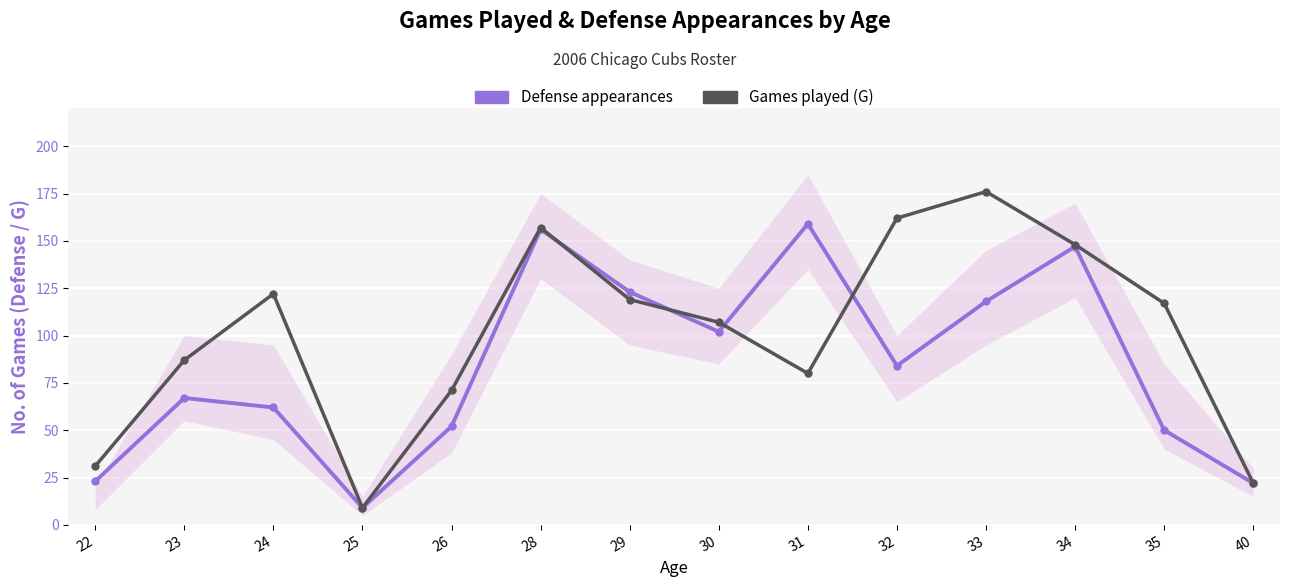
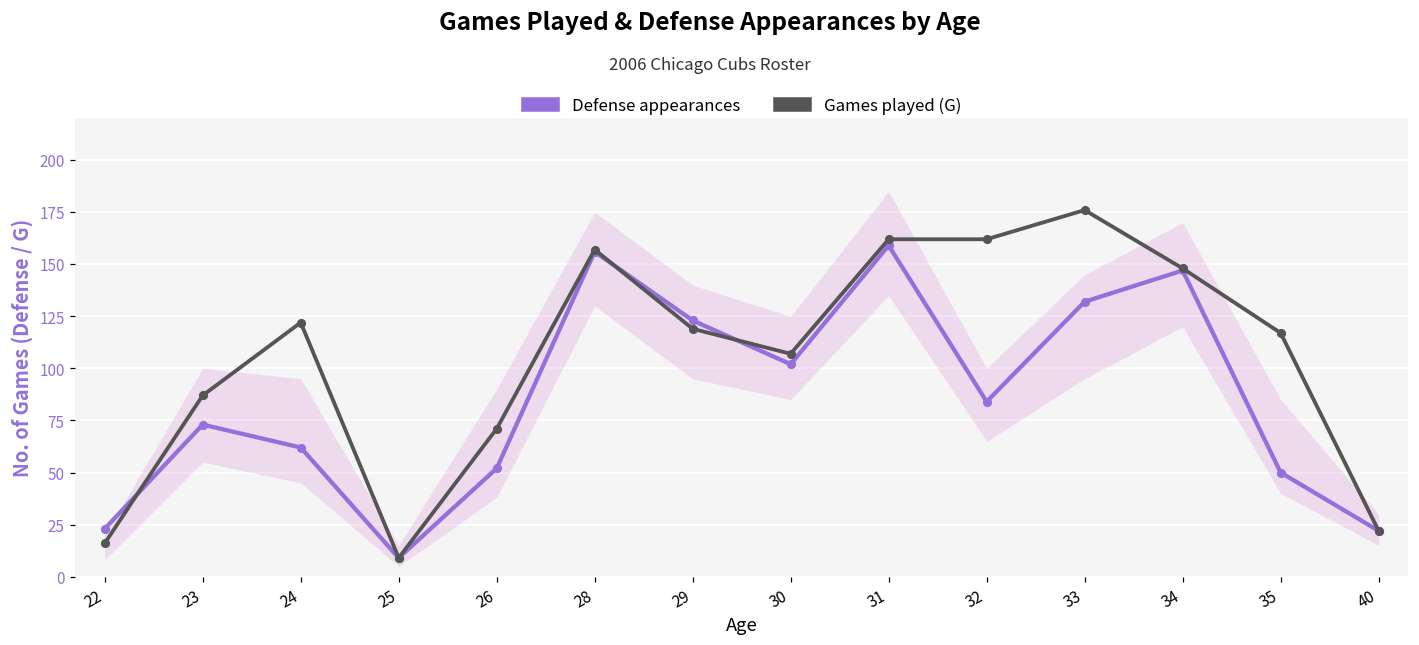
  {
    "Defense appearances": {
      "22": 23,
-     "23": 67,
+     "23": 73,
      "24": 62,
      "26": 52,
      "29": 123,
      "30": 102,
      "31": 159,
      "32": 84,
-     "33": 118,
+     "33": 132,
      "35": 50
    },
    "Games played (G)": {
-     "22": 31,
+     "22": 16,
      "23": 87,
      "24": 122,
      "26": 71,
      "29": 119,
      "30": 107,
-     "31": 80,
+     "31": 162,
      "32": 162,
      "33": 176,
      "35": 117
    }
  }
